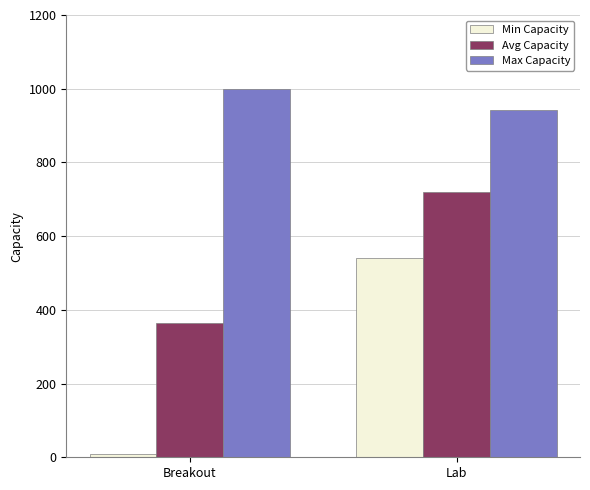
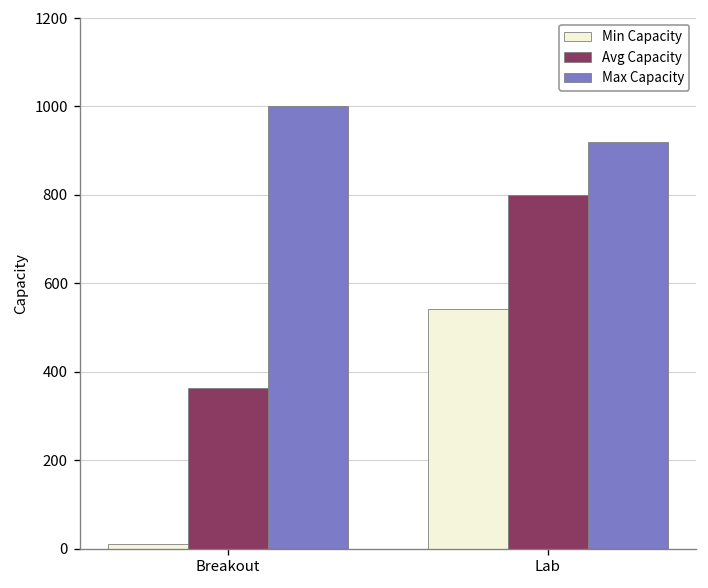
  {
    "Min Capacity": {
      "Breakout": 10,
      "Lab": 540
    },
    "Avg Capacity": {
      "Breakout": 360,
-     "Lab": 720
+     "Lab": 800
    },
    "Max Capacity": {
      "Breakout": 1000,
-     "Lab": 940
+     "Lab": 920
    }
  }
